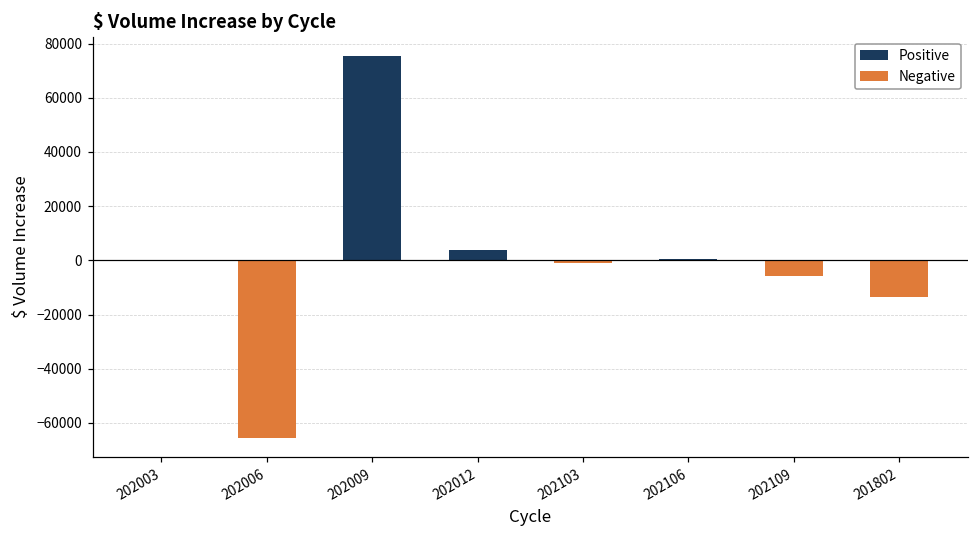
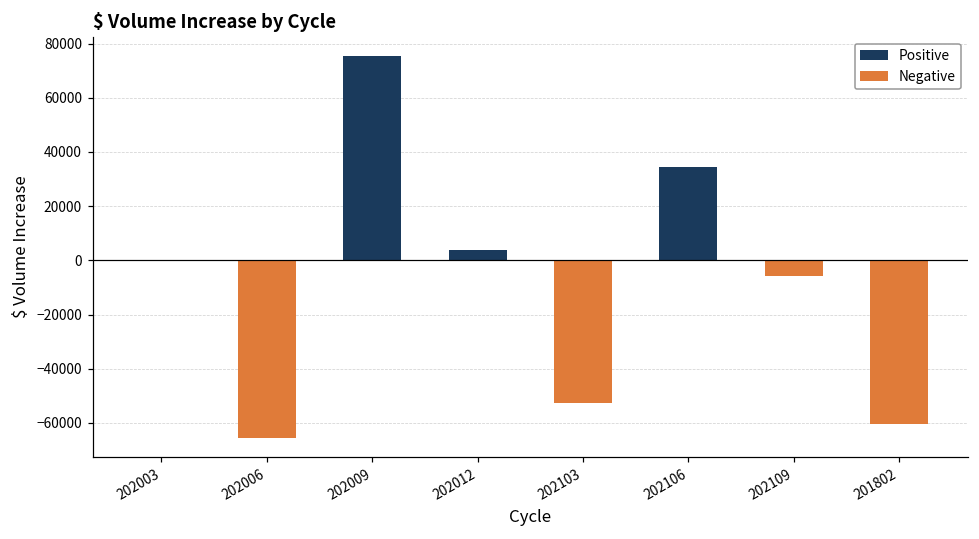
  {
    "202003": 0,
    "202006": -66000,
    "202009": 75000,
    "202012": 4000,
-   "202103": -1000,
-   "202106": 1000,
+   "202103": -52000,
+   "202106": 35000,
    "202109": -6000,
-   "201802": -14000
+   "201802": -61000
  }
